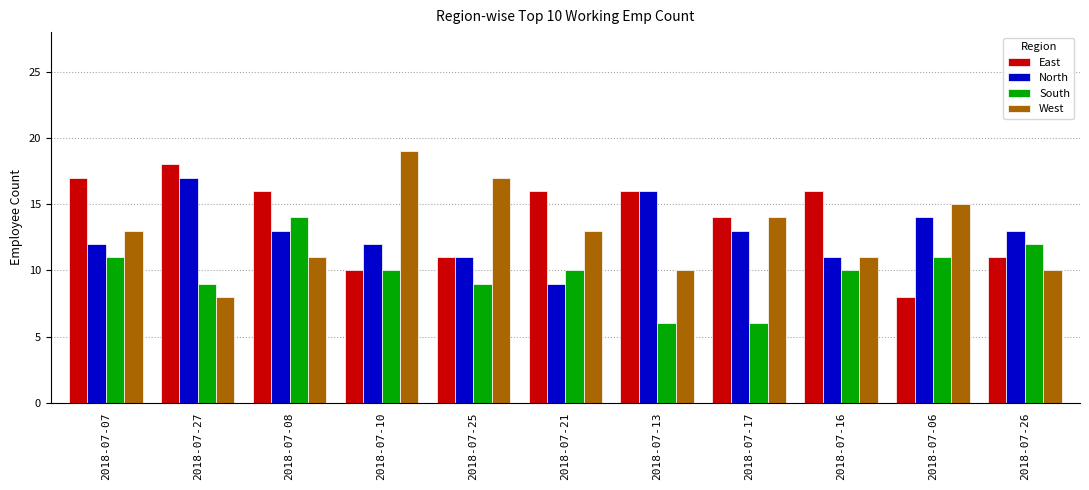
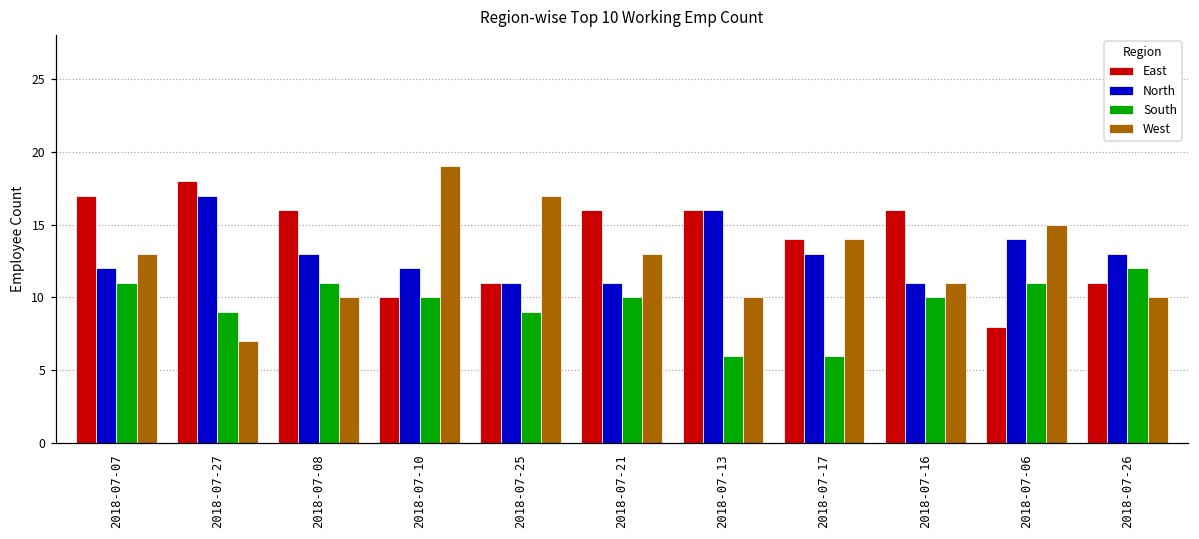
  {
    "East": {
      "2018-07-07": 17,
      "2018-07-27": 18,
      "2018-07-08": 16,
      "2018-07-10": 10,
      "2018-07-25": 11,
      "2018-07-21": 16,
      "2018-07-13": 16,
      "2018-07-17": 14,
      "2018-07-16": 16,
      "2018-07-06": 8,
      "2018-07-26": 11
    },
    "North": {
      "2018-07-07": 12,
      "2018-07-27": 17,
      "2018-07-08": 13,
      "2018-07-10": 12,
      "2018-07-25": 11,
-     "2018-07-21": 9,
+     "2018-07-21": 11,
      "2018-07-13": 16,
      "2018-07-17": 13,
      "2018-07-16": 11,
      "2018-07-06": 14,
      "2018-07-26": 13
    },
    "South": {
      "2018-07-07": 11,
      "2018-07-27": 9,
-     "2018-07-08": 14,
+     "2018-07-08": 11,
      "2018-07-10": 10,
      "2018-07-25": 9,
      "2018-07-21": 10,
      "2018-07-13": 6,
      "2018-07-17": 6,
      "2018-07-16": 10,
      "2018-07-06": 11,
      "2018-07-26": 12
    },
    "West": {
      "2018-07-07": 13,
-     "2018-07-27": 8,
-     "2018-07-08": 11,
+     "2018-07-27": 7,
+     "2018-07-08": 10,
      "2018-07-10": 19,
      "2018-07-25": 17,
      "2018-07-21": 13,
      "2018-07-13": 10,
      "2018-07-17": 14,
      "2018-07-16": 11,
      "2018-07-06": 15,
      "2018-07-26": 10
    }
  }
